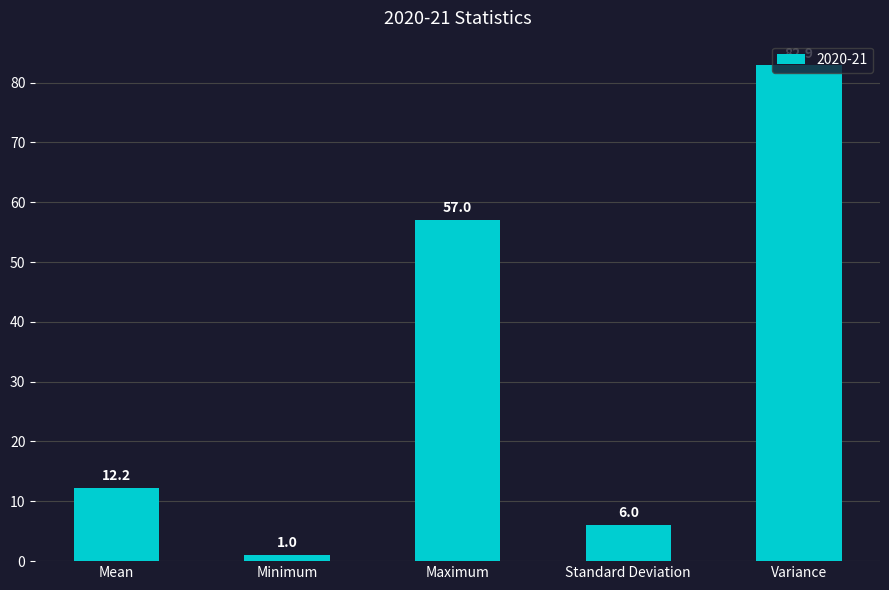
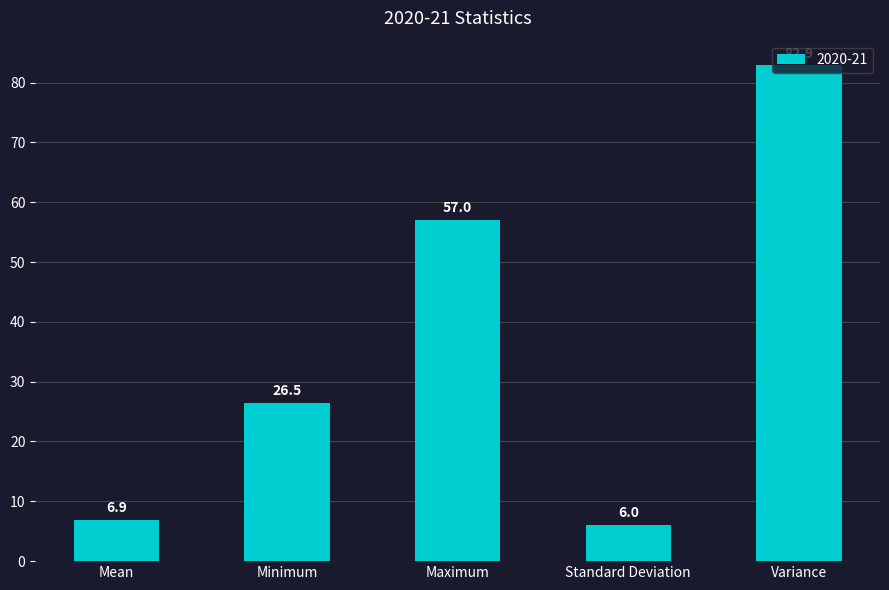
  {
-   "Mean": 12.2,
-   "Minimum": 1.0,
+   "Mean": 6.9,
+   "Minimum": 26.5,
    "Maximum": 57.0,
    "Standard Deviation": 6.0
  }
